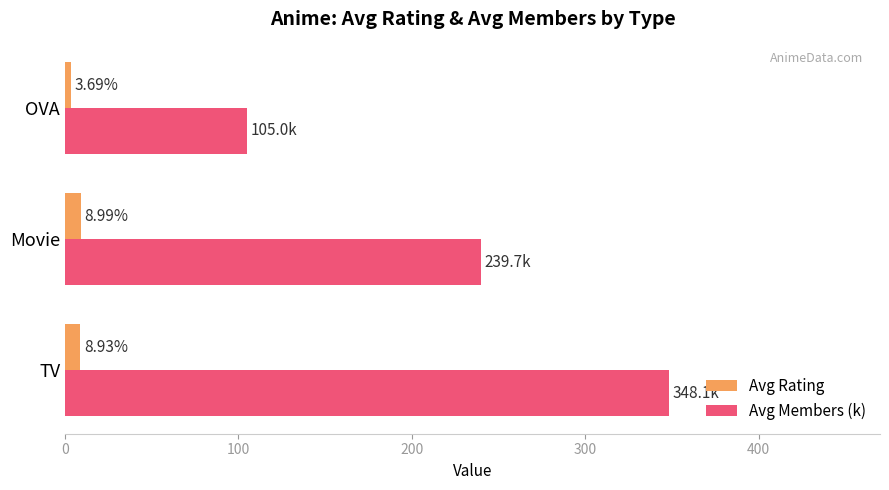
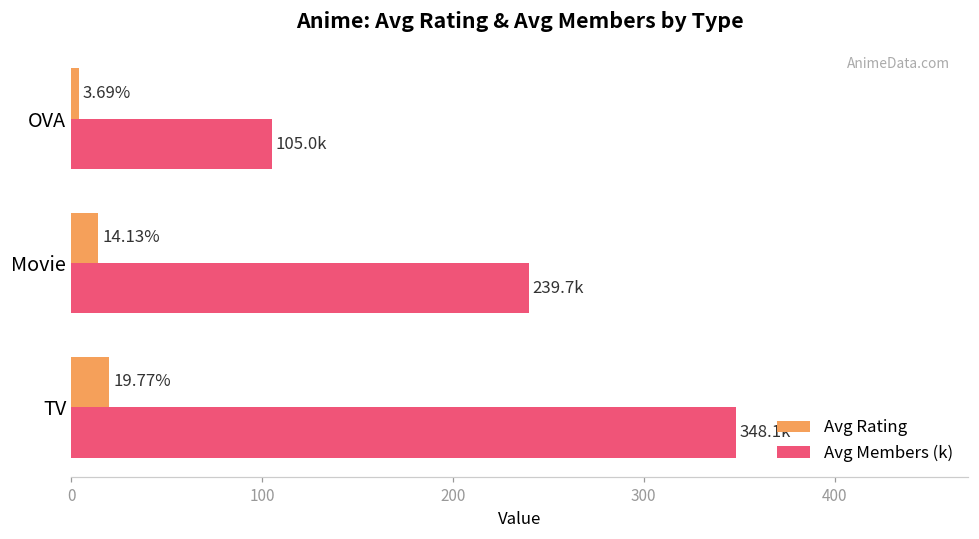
  {
    "Avg Rating": {
      "OVA": "3.69%",
-     "Movie": "8.99%",
-     "TV": "8.93%"
+     "Movie": "14.13%",
+     "TV": "19.77%"
    },
    "Avg Members (k)": {
      "OVA": "105.0k",
      "Movie": "239.7k",
      "TV": "348.1k"
    }
  }
